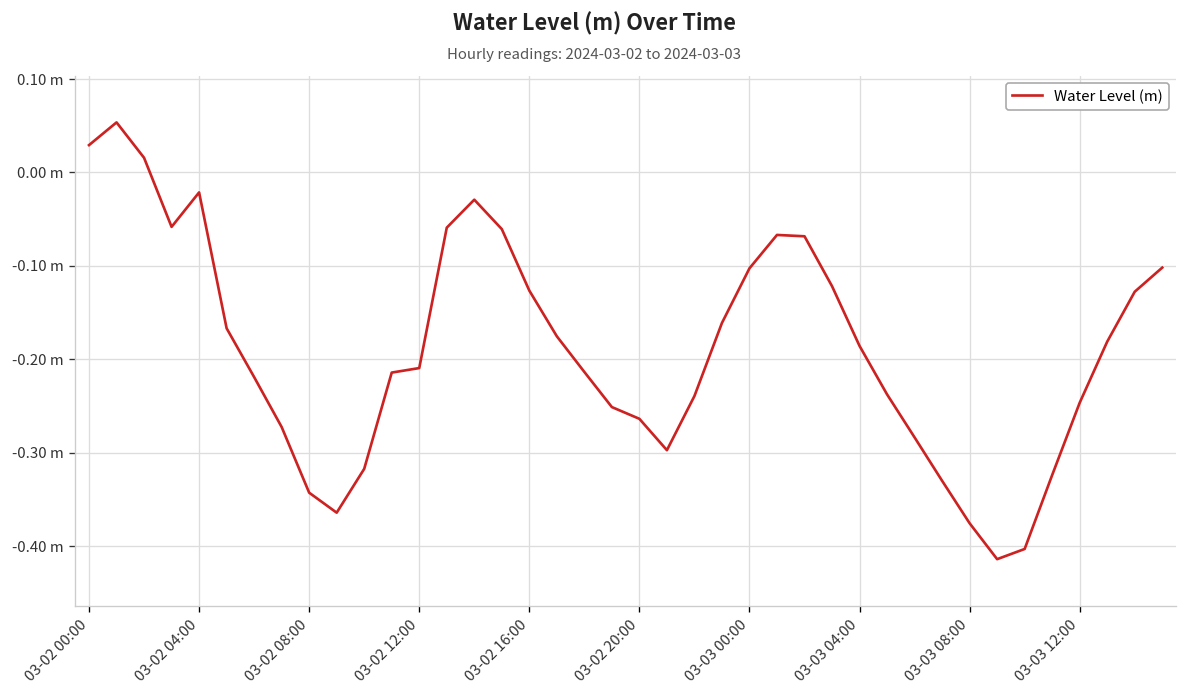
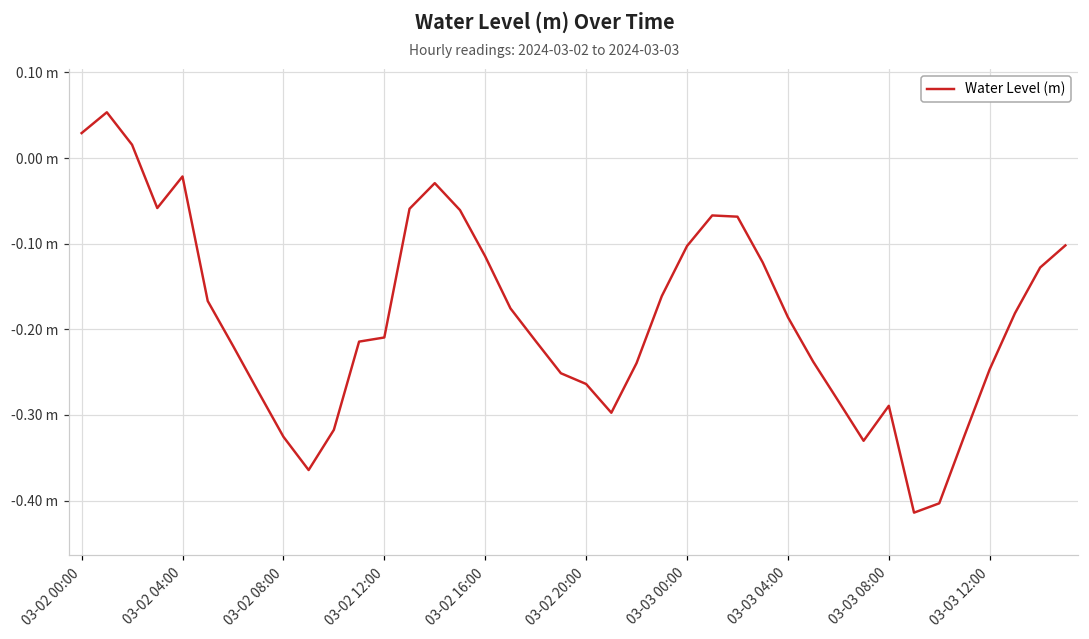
  {
    "03-02 00:00": "0.03 m",
    "03-02 04:00": "-0.02 m",
-   "03-02 08:00": "-0.34 m",
+   "03-02 08:00": "-0.33 m",
    "03-02 12:00": "-0.21 m",
-   "03-02 16:00": "-0.13 m",
+   "03-02 16:00": "-0.11 m",
    "03-02 20:00": "-0.26 m",
    "03-03 00:00": "-0.10 m",
    "03-03 04:00": "-0.19 m",
-   "03-03 08:00": "-0.38 m",
+   "03-03 08:00": "-0.29 m",
    "03-03 12:00": "-0.25 m"
  }
